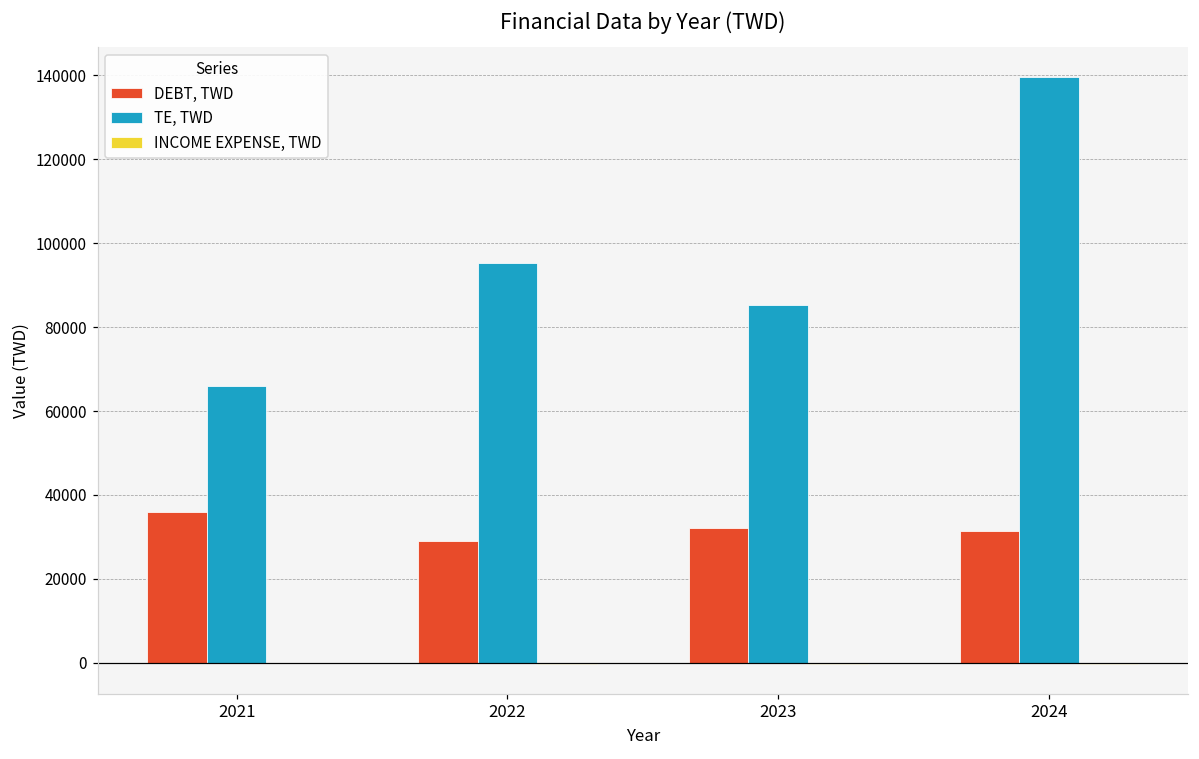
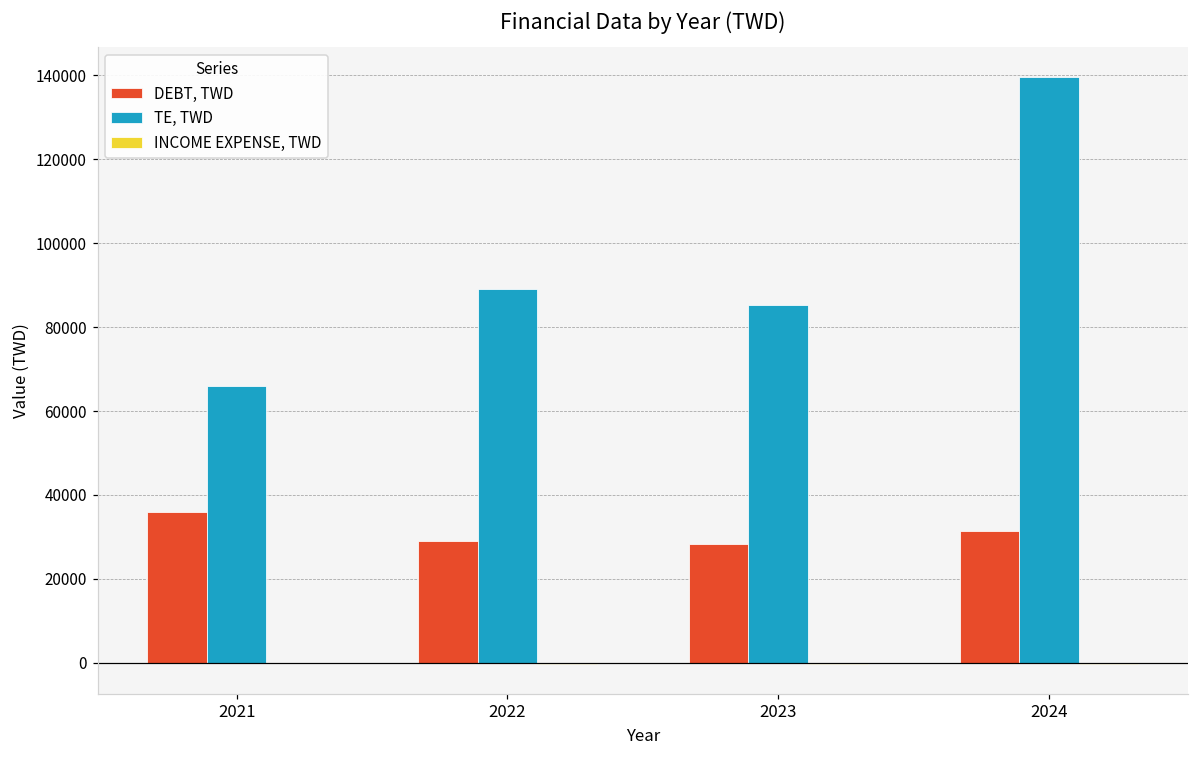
  {
    "DEBT, TWD": {
      "2021": 36000,
      "2022": 29000,
-     "2023": 32000,
+     "2023": 28000,
      "2024": 31000
    },
    "TE, TWD": {
      "2021": 66000,
-     "2022": 95000,
+     "2022": 89000,
      "2023": 85000,
      "2024": 140000
    }
  }
